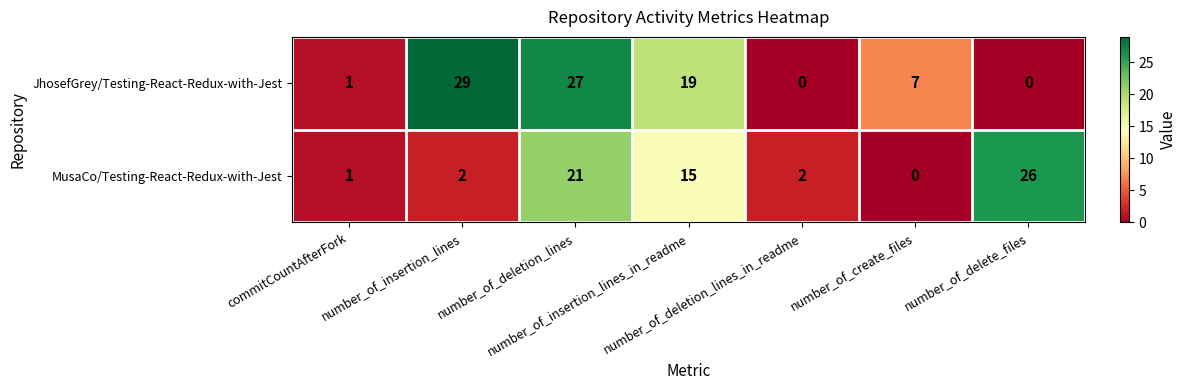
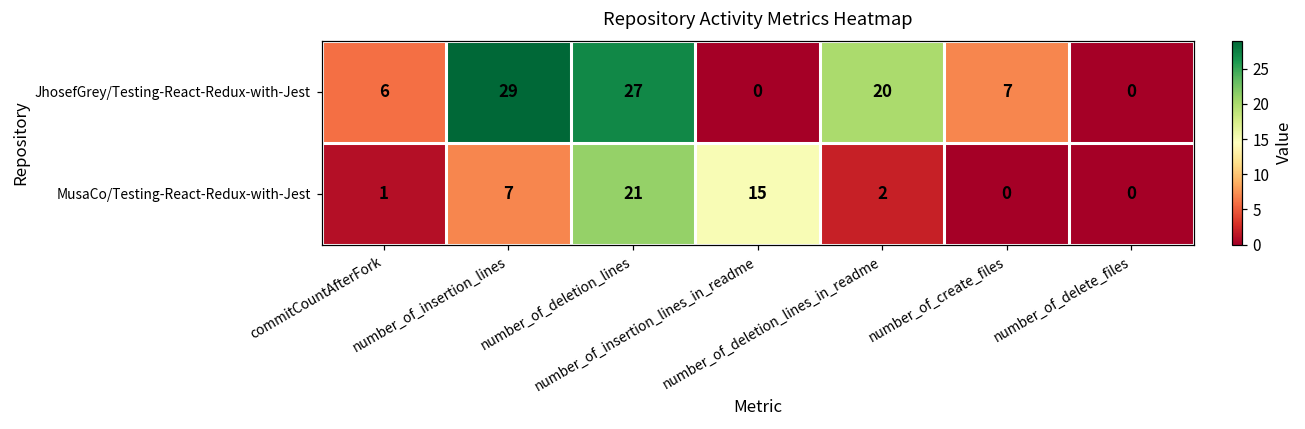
  {
    "JhosefGrey/Testing-React-Redux-with-Jest": {
-     "commitCountAfterFork": 1,
+     "commitCountAfterFork": 6,
      "number_of_insertion_lines": 29,
      "number_of_deletion_lines": 27,
-     "number_of_insertion_lines_in_readme": 19,
-     "number_of_deletion_lines_in_readme": 0,
+     "number_of_insertion_lines_in_readme": 0,
+     "number_of_deletion_lines_in_readme": 20,
      "number_of_create_files": 7,
      "number_of_delete_files": 0
    },
    "MusaCo/Testing-React-Redux-with-Jest": {
      "commitCountAfterFork": 1,
-     "number_of_insertion_lines": 2,
+     "number_of_insertion_lines": 7,
      "number_of_deletion_lines": 21,
      "number_of_insertion_lines_in_readme": 15,
      "number_of_deletion_lines_in_readme": 2,
      "number_of_create_files": 0,
-     "number_of_delete_files": 26
+     "number_of_delete_files": 0
    }
  }
